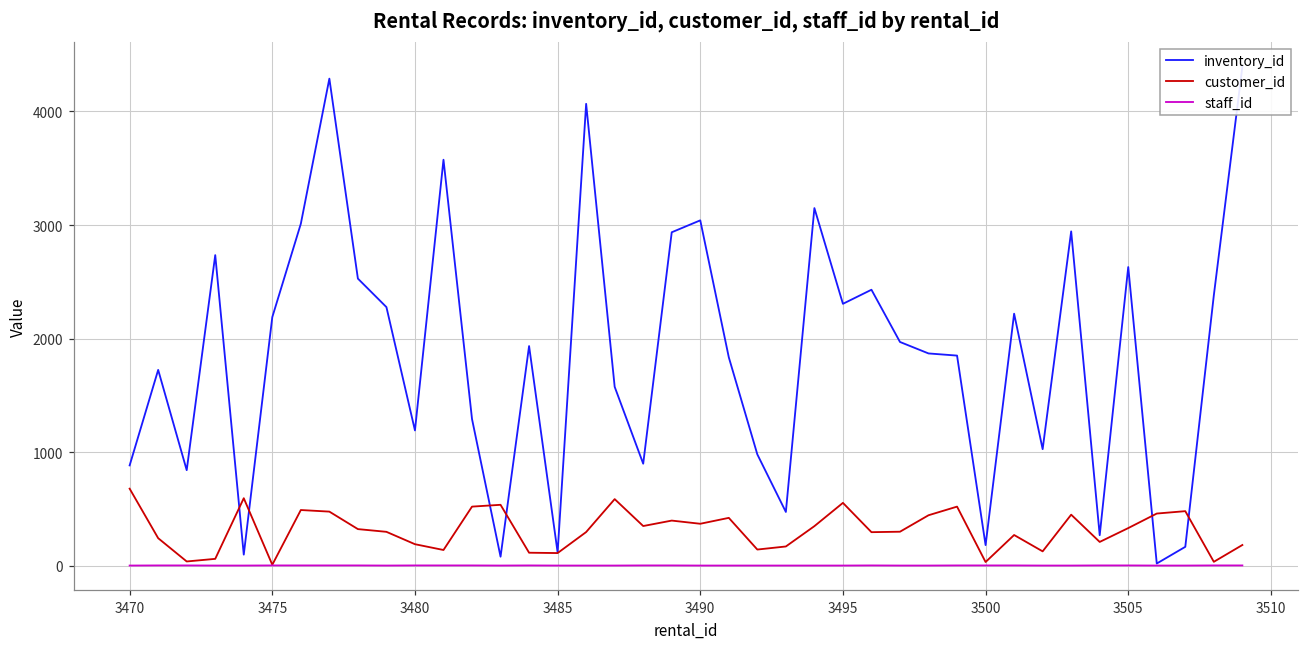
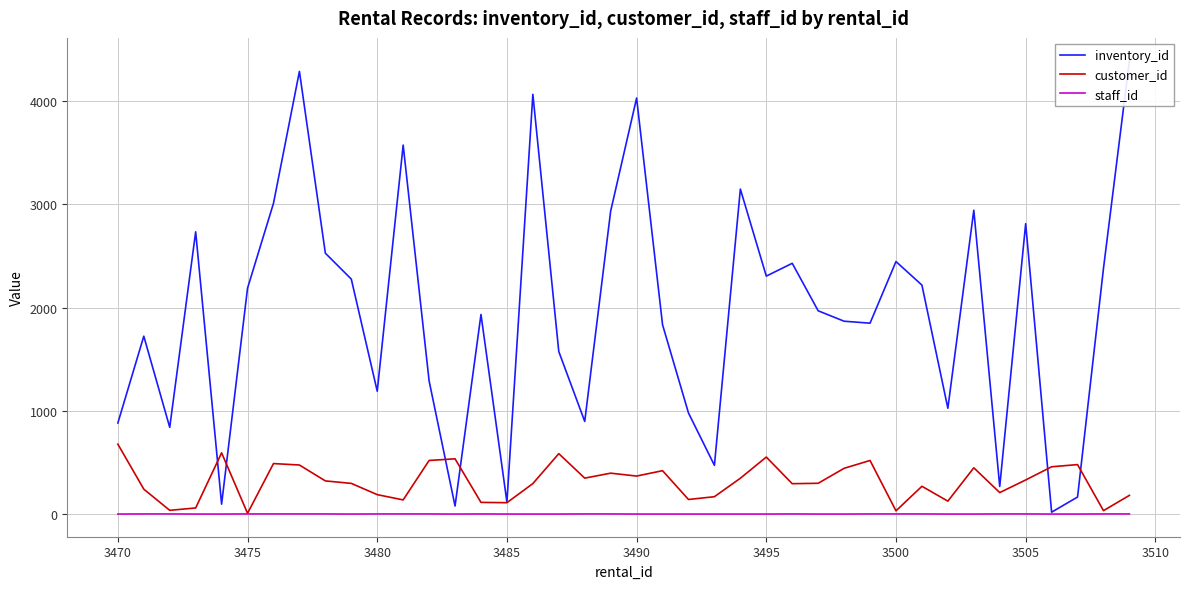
  {
    "inventory_id": {
      "3470": 880,
      "3475": 2190,
      "3480": 1190,
-     "3490": 3040,
+     "3490": 4030,
      "3495": 2310,
-     "3500": 180,
-     "3505": 2630
+     "3500": 2450,
+     "3505": 2810
    },
    "customer_id": {
      "3470": 680,
      "3480": 190,
      "3490": 370,
      "3495": 550,
      "3500": 30,
      "3505": 330
    },
    "staff_id": {
      "3470": 0,
      "3480": 0,
      "3485": 0,
      "3490": 0,
      "3495": 0,
      "3500": 0,
      "3505": 0
    }
  }
